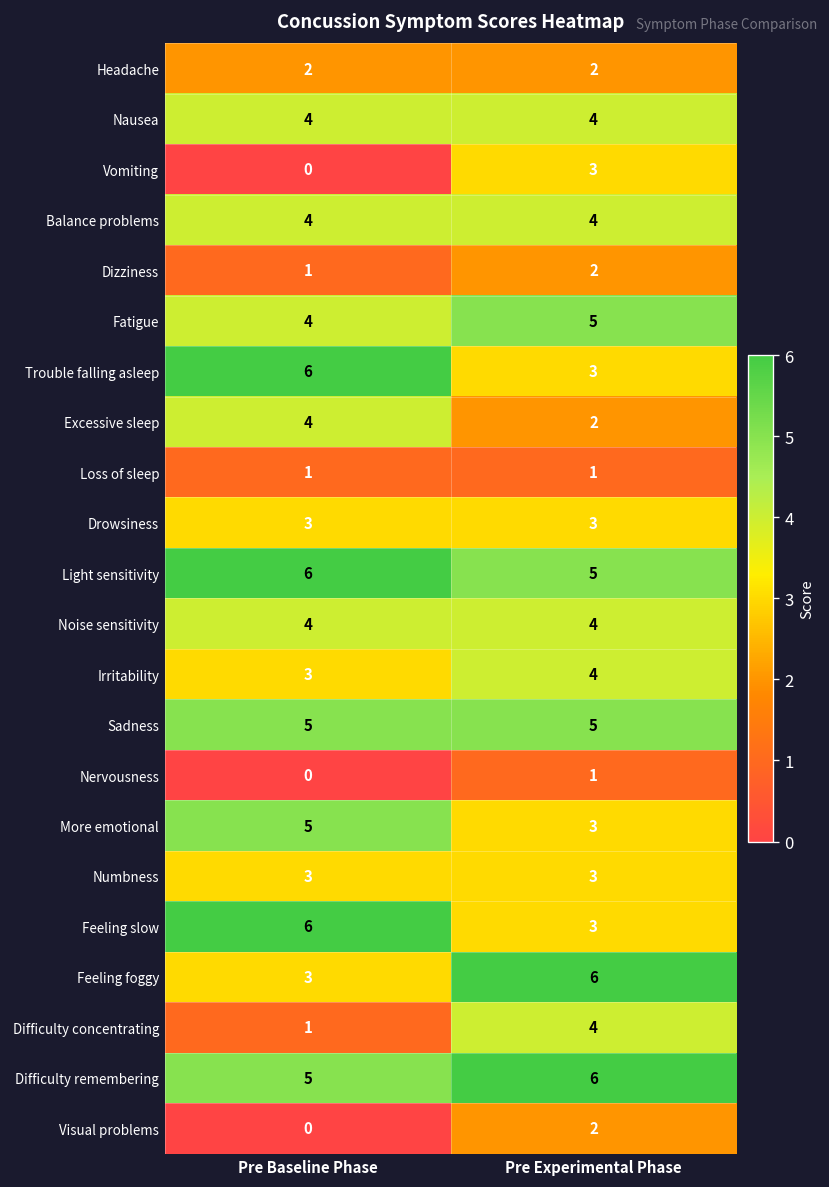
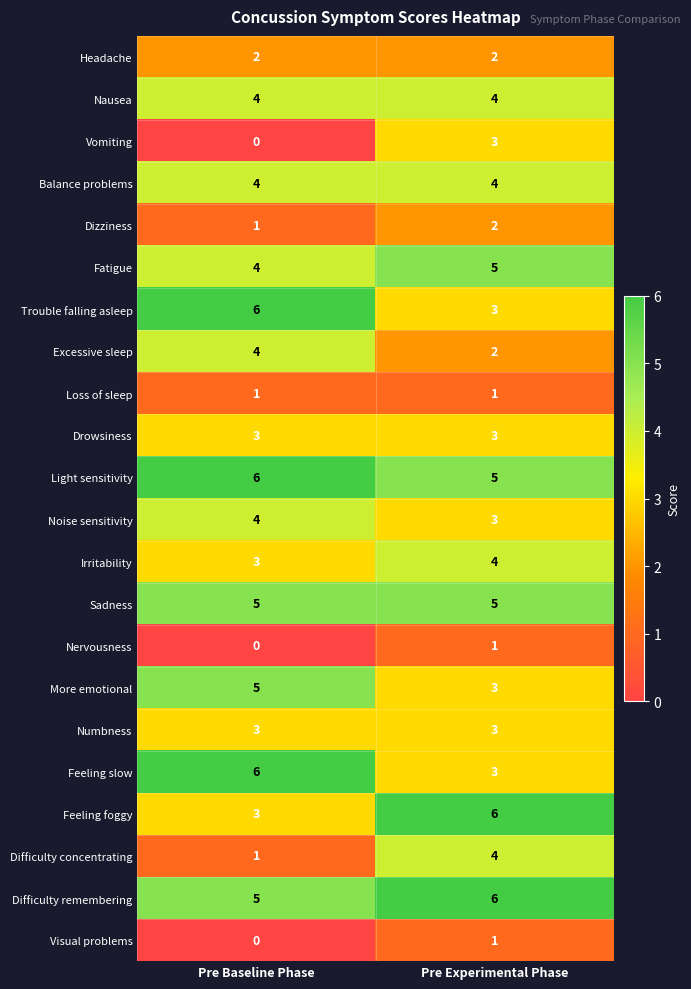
  {
    "Headache": {
      "Pre Baseline Phase": 2,
      "Pre Experimental Phase": 2
    },
    "Nausea": {
      "Pre Baseline Phase": 4,
      "Pre Experimental Phase": 4
    },
    "Vomiting": {
      "Pre Baseline Phase": 0,
      "Pre Experimental Phase": 3
    },
    "Balance problems": {
      "Pre Baseline Phase": 4,
      "Pre Experimental Phase": 4
    },
    "Dizziness": {
      "Pre Baseline Phase": 1,
      "Pre Experimental Phase": 2
    },
    "Fatigue": {
      "Pre Baseline Phase": 4,
      "Pre Experimental Phase": 5
    },
    "Trouble falling asleep": {
      "Pre Baseline Phase": 6,
      "Pre Experimental Phase": 3
    },
    "Excessive sleep": {
      "Pre Baseline Phase": 4,
      "Pre Experimental Phase": 2
    },
    "Loss of sleep": {
      "Pre Baseline Phase": 1,
      "Pre Experimental Phase": 1
    },
    "Drowsiness": {
      "Pre Baseline Phase": 3,
      "Pre Experimental Phase": 3
    },
    "Light sensitivity": {
      "Pre Baseline Phase": 6,
      "Pre Experimental Phase": 5
    },
    "Noise sensitivity": {
      "Pre Baseline Phase": 4,
-     "Pre Experimental Phase": 4
+     "Pre Experimental Phase": 3
    },
    "Irritability": {
      "Pre Baseline Phase": 3,
      "Pre Experimental Phase": 4
    },
    "Sadness": {
      "Pre Baseline Phase": 5,
      "Pre Experimental Phase": 5
    },
    "Nervousness": {
      "Pre Baseline Phase": 0,
      "Pre Experimental Phase": 1
    },
    "More emotional": {
      "Pre Baseline Phase": 5,
      "Pre Experimental Phase": 3
    },
    "Numbness": {
      "Pre Baseline Phase": 3,
      "Pre Experimental Phase": 3
    },
    "Feeling slow": {
      "Pre Baseline Phase": 6,
      "Pre Experimental Phase": 3
    },
    "Feeling foggy": {
      "Pre Baseline Phase": 3,
      "Pre Experimental Phase": 6
    },
    "Difficulty concentrating": {
      "Pre Baseline Phase": 1,
      "Pre Experimental Phase": 4
    },
    "Difficulty remembering": {
      "Pre Baseline Phase": 5,
      "Pre Experimental Phase": 6
    },
    "Visual problems": {
      "Pre Baseline Phase": 0,
-     "Pre Experimental Phase": 2
+     "Pre Experimental Phase": 1
    }
  }
